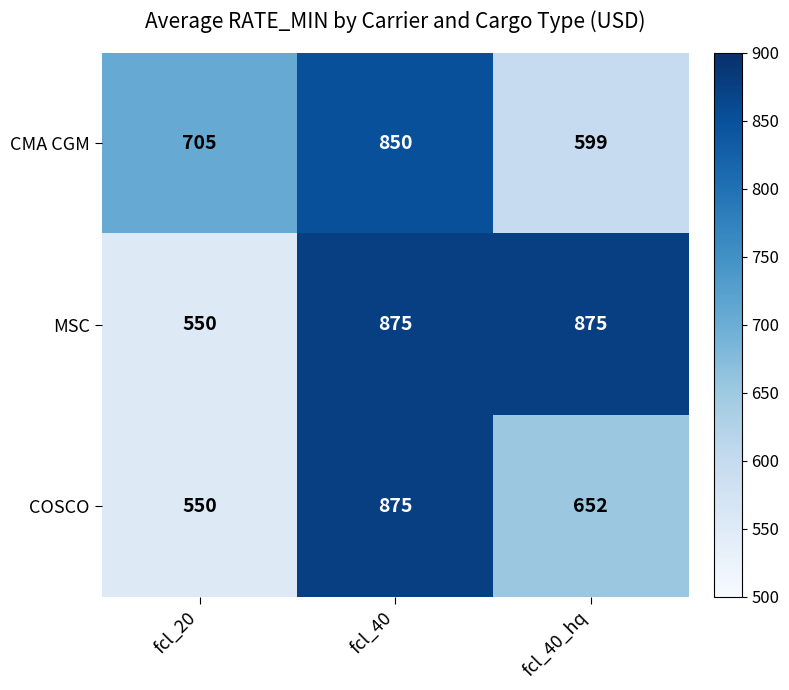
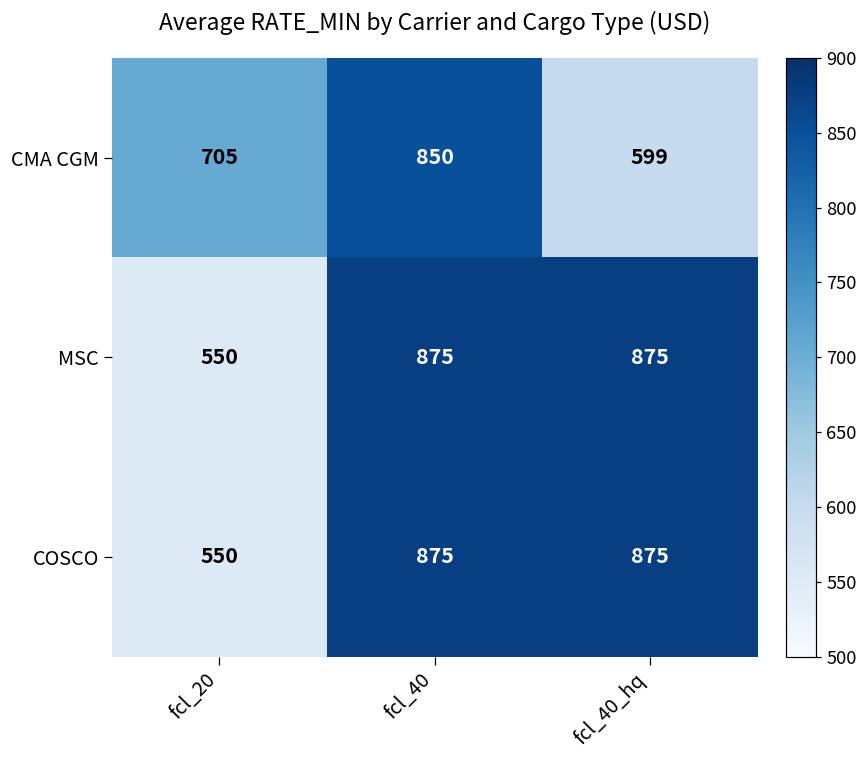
  {
    "CMA CGM": {
      "fcl_20": 705,
      "fcl_40": 850,
      "fcl_40_hq": 599
    },
    "MSC": {
      "fcl_20": 550,
      "fcl_40": 875,
      "fcl_40_hq": 875
    },
    "COSCO": {
      "fcl_20": 550,
      "fcl_40": 875,
-     "fcl_40_hq": 652
+     "fcl_40_hq": 875
    }
  }
